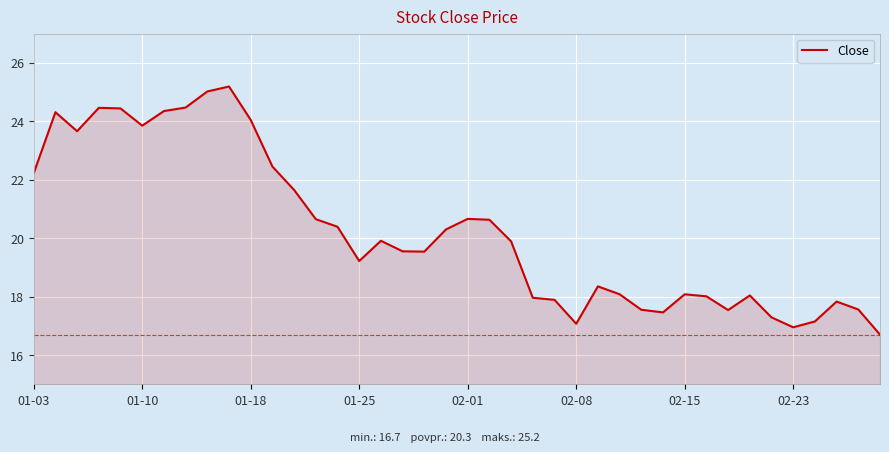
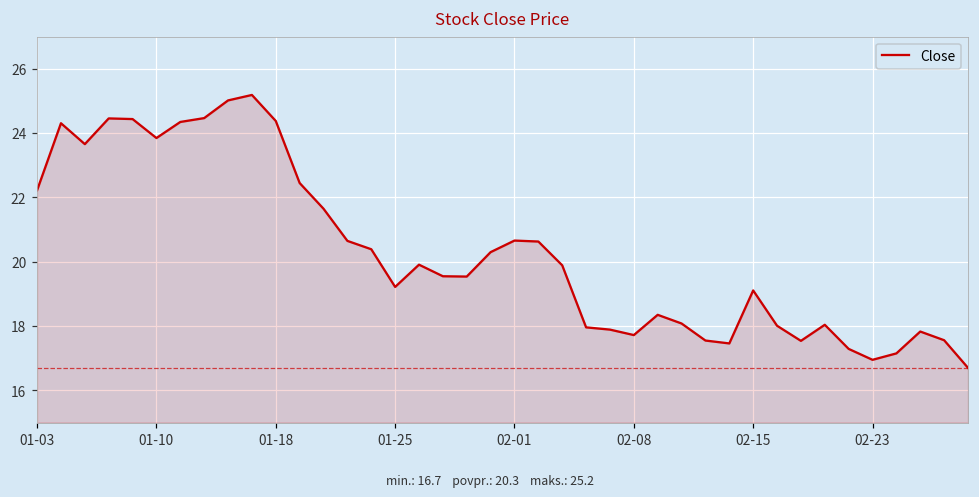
  {
    "01-03": 22.2,
    "01-10": 23.9,
-   "01-18": 24.0,
+   "01-18": 24.4,
    "01-25": 19.2,
    "02-01": 20.7,
-   "02-08": 17.1,
-   "02-15": 18.1,
+   "02-08": 17.7,
+   "02-15": 19.1,
    "02-23": 17.0
  }
